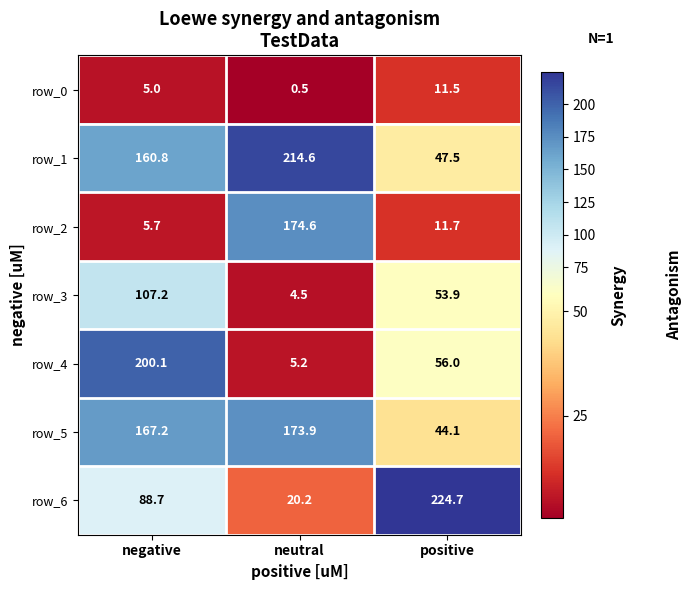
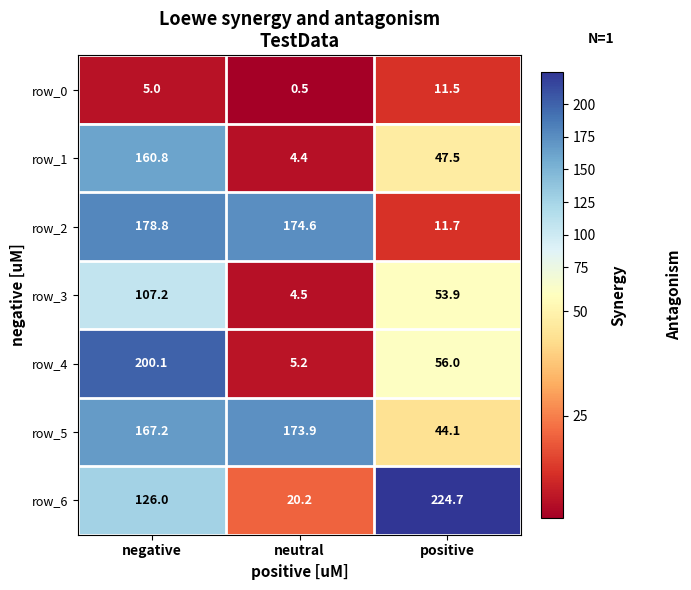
  {
    "row_0": {
      "negative": 5.0,
      "neutral": 0.5,
      "positive": 11.5
    },
    "row_1": {
      "negative": 160.8,
-     "neutral": 214.6,
+     "neutral": 4.4,
      "positive": 47.5
    },
    "row_2": {
-     "negative": 5.7,
+     "negative": 178.8,
      "neutral": 174.6,
      "positive": 11.7
    },
    "row_3": {
      "negative": 107.2,
      "neutral": 4.5,
      "positive": 53.9
    },
    "row_4": {
      "negative": 200.1,
      "neutral": 5.2,
      "positive": 56.0
    },
    "row_5": {
      "negative": 167.2,
      "neutral": 173.9,
      "positive": 44.1
    },
    "row_6": {
-     "negative": 88.7,
+     "negative": 126.0,
      "neutral": 20.2,
      "positive": 224.7
    }
  }
